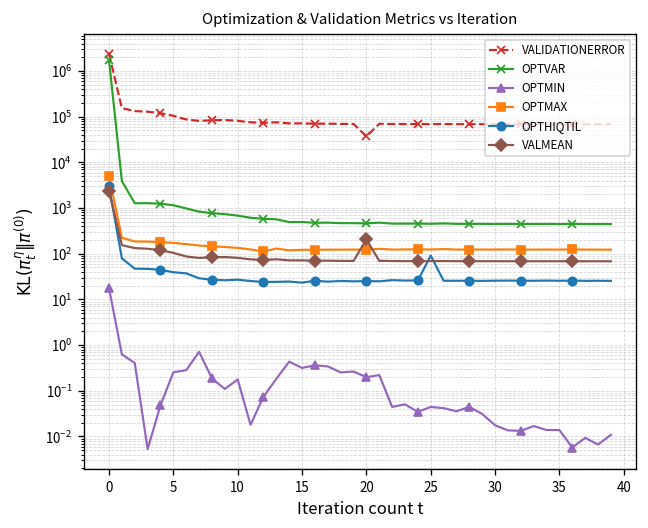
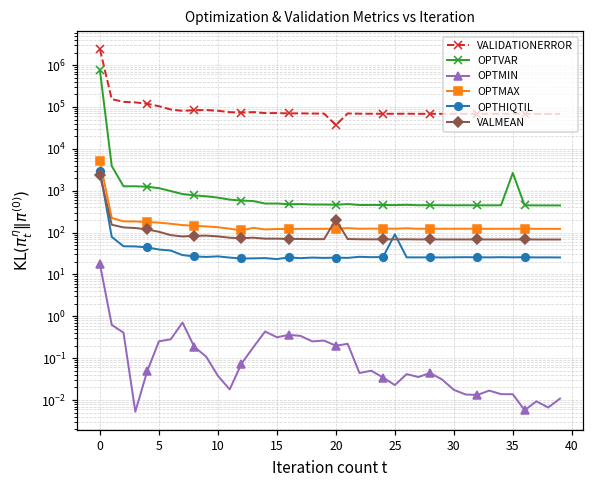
  {
    "VALIDATIONERROR": {
      "0": 2000000,
      "5": 100000,
      "10": 80000,
      "15": 70000,
      "20": 40000,
      "25": 70000
    },
    "OPTVAR": {
-     "0": 2000000,
+     "0": 700000,
      "5": 1200,
      "10": 700,
      "15": 500,
      "20": 500,
      "25": 500,
      "30": 400,
-     "35": 400
+     "35": 3000
    },
    "OPTMIN": {
      "0": 20,
      "5": 0.3,
-     "10": 0.2,
+     "10": 0.04,
      "15": 0.3,
      "20": 0.2,
-     "25": 0.04,
+     "25": 0.02,
      "30": 0.02,
      "35": 0.014
    },
    "OPTMAX": {
      "0": 5000,
      "5": 200,
      "10": 130,
      "15": 120,
      "20": 120,
      "25": 120,
      "30": 120,
      "35": 120
    },
    "OPTHIQTIL": {
      "0": 3000,
      "5": 40,
      "10": 30,
      "15": 20,
      "20": 30,
      "25": 90,
      "30": 30,
      "35": 30
    },
    "VALMEAN": {
      "0": 2000,
      "5": 100,
      "10": 80,
      "15": 70,
      "20": 200,
      "25": 70,
      "30": 70,
      "35": 70
    }
  }
